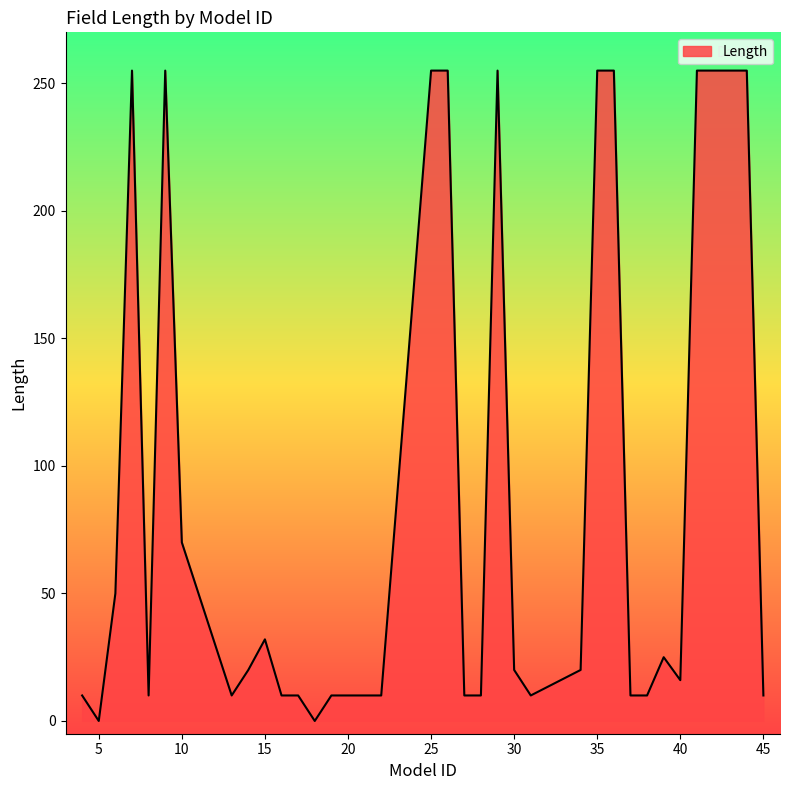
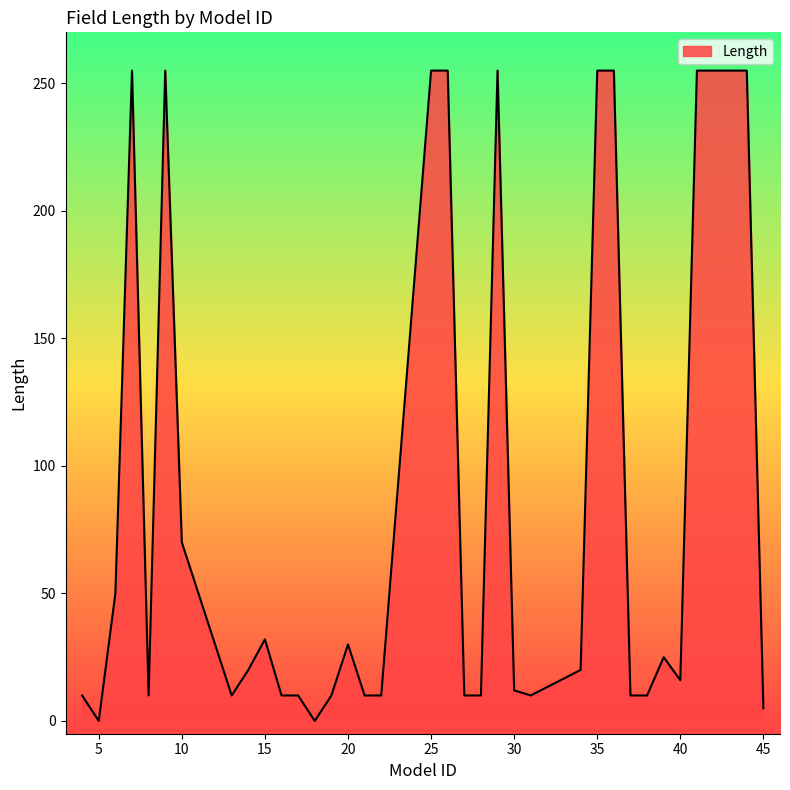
  {
    "5": 0,
    "10": 70,
    "15": 32,
-   "20": 10,
+   "20": 30,
    "25": 255,
-   "30": 20,
+   "30": 12,
    "35": 255,
    "40": 16,
-   "45": 10
+   "45": 5
  }
